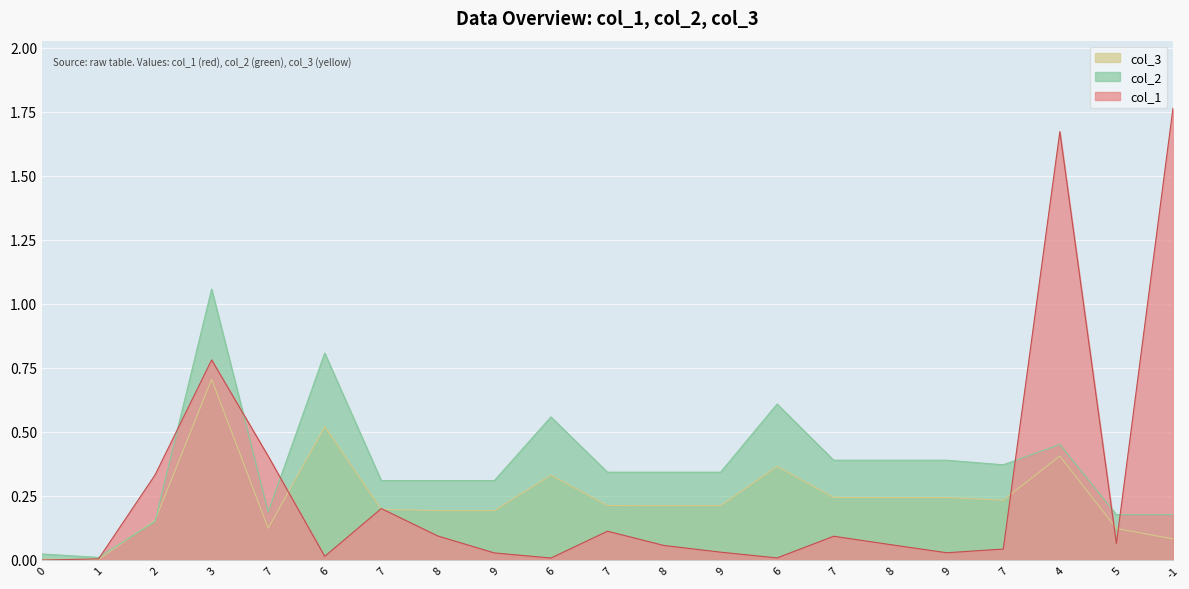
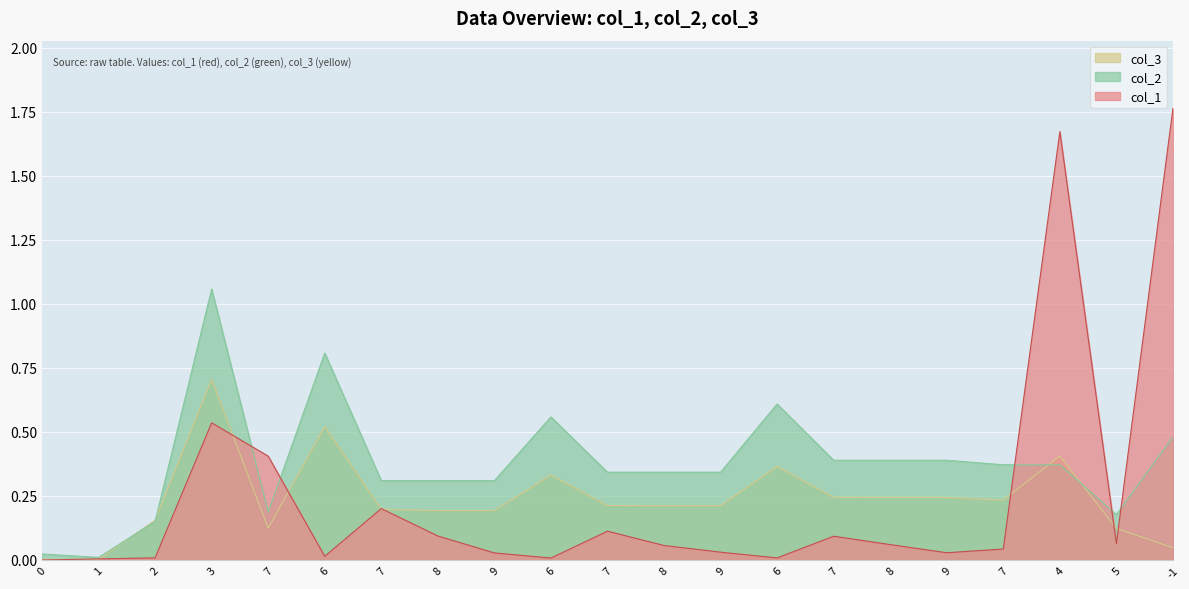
  {
    "col_3": {
      "3": 0.71,
      "4": 0.41,
      "5": 0.12,
-     "-1": 0.08
+     "-1": 0.05
    },
    "col_2": {
      "0": 0.02,
      "3": 1.06,
-     "4": 0.45,
+     "4": 0.37,
      "5": 0.18,
-     "-1": 0.18
+     "-1": 0.48
    },
    "col_1": {
-     "2": 0.33,
-     "3": 0.78,
+     "2": 0.01,
+     "3": 0.54,
      "4": 1.67,
      "5": 0.06,
      "-1": 1.76
    }
  }
